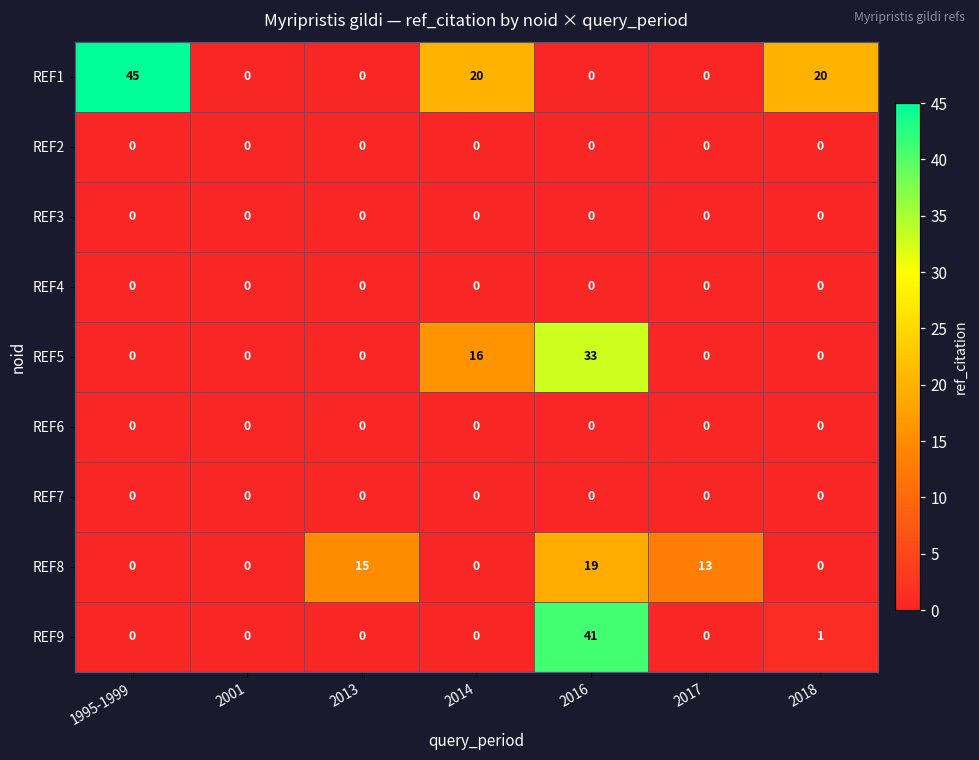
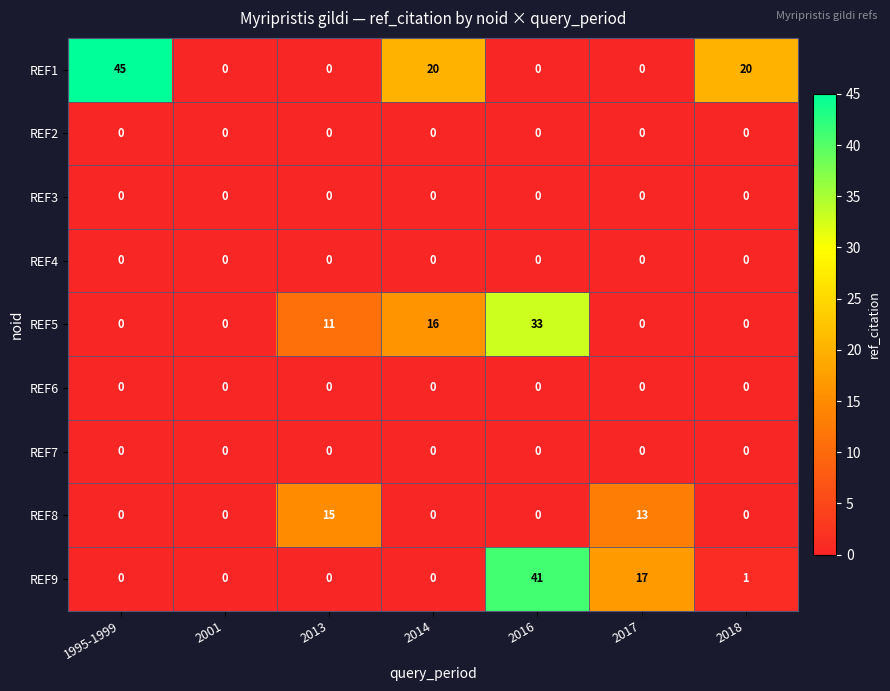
  {
    "REF1": {
      "1995-1999": 45,
      "2001": 0,
      "2013": 0,
      "2014": 20,
      "2016": 0,
      "2017": 0,
      "2018": 20
    },
    "REF2": {
      "1995-1999": 0,
      "2001": 0,
      "2013": 0,
      "2014": 0,
      "2016": 0,
      "2017": 0,
      "2018": 0
    },
    "REF3": {
      "1995-1999": 0,
      "2001": 0,
      "2013": 0,
      "2014": 0,
      "2016": 0,
      "2017": 0,
      "2018": 0
    },
    "REF4": {
      "1995-1999": 0,
      "2001": 0,
      "2013": 0,
      "2014": 0,
      "2016": 0,
      "2017": 0,
      "2018": 0
    },
    "REF5": {
      "1995-1999": 0,
      "2001": 0,
-     "2013": 0,
+     "2013": 11,
      "2014": 16,
      "2016": 33,
      "2017": 0,
      "2018": 0
    },
    "REF6": {
      "1995-1999": 0,
      "2001": 0,
      "2013": 0,
      "2014": 0,
      "2016": 0,
      "2017": 0,
      "2018": 0
    },
    "REF7": {
      "1995-1999": 0,
      "2001": 0,
      "2013": 0,
      "2014": 0,
      "2016": 0,
      "2017": 0,
      "2018": 0
    },
    "REF8": {
      "1995-1999": 0,
      "2001": 0,
      "2013": 15,
      "2014": 0,
-     "2016": 19,
+     "2016": 0,
      "2017": 13,
      "2018": 0
    },
    "REF9": {
      "1995-1999": 0,
      "2001": 0,
      "2013": 0,
      "2014": 0,
      "2016": 41,
-     "2017": 0,
+     "2017": 17,
      "2018": 1
    }
  }
